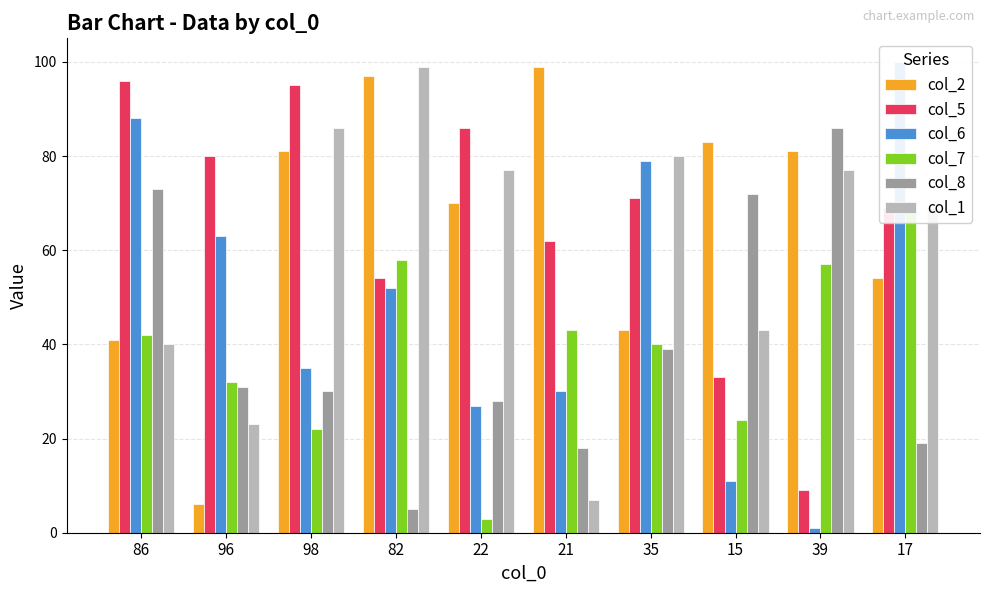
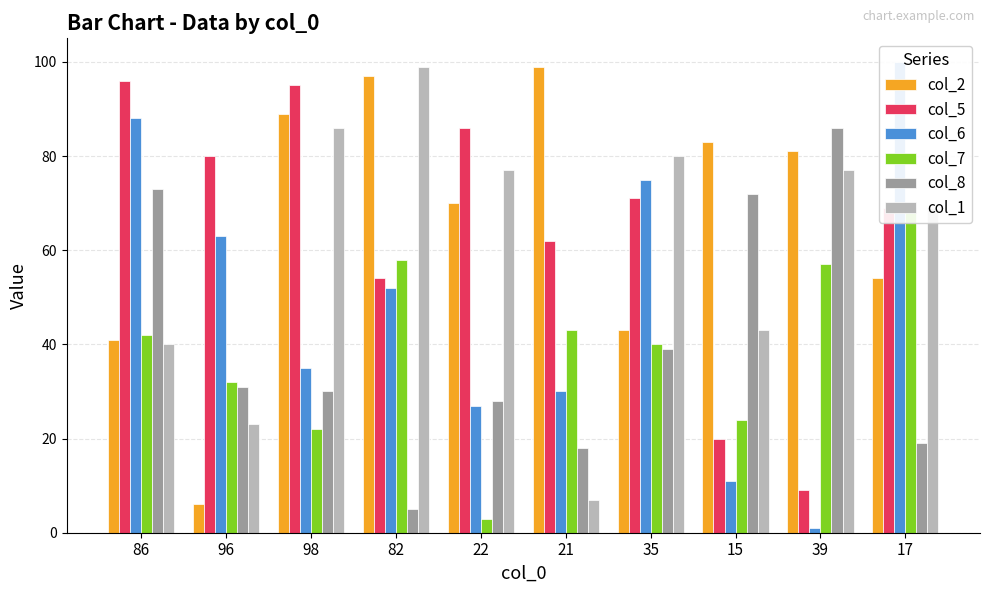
  {
    "col_2": {
      "86": 41,
      "96": 6,
-     "98": 81,
+     "98": 89,
      "82": 97,
      "22": 70,
      "21": 99,
      "35": 43,
      "15": 83,
      "39": 81,
      "17": 54
    },
    "col_5": {
      "86": 96,
      "96": 80,
      "98": 95,
      "82": 54,
      "22": 86,
      "21": 62,
      "35": 71,
-     "15": 33,
+     "15": 20,
      "39": 9
    },
    "col_6": {
      "86": 88,
      "96": 63,
      "98": 35,
      "82": 52,
      "22": 27,
      "21": 30,
-     "35": 79,
+     "35": 75,
      "15": 11,
      "39": 1
    },
    "col_7": {
      "86": 42,
      "96": 32,
      "98": 22,
      "82": 58,
      "22": 3,
      "21": 43,
      "35": 40,
      "15": 24,
      "39": 57
    }
  }
